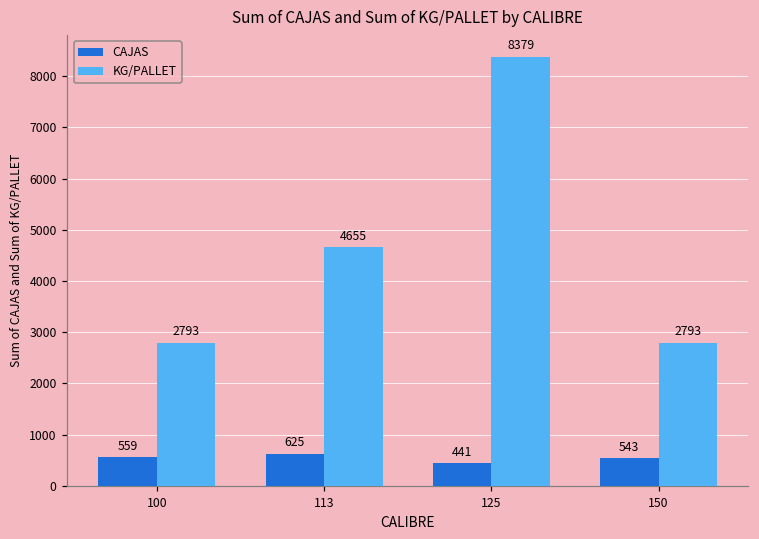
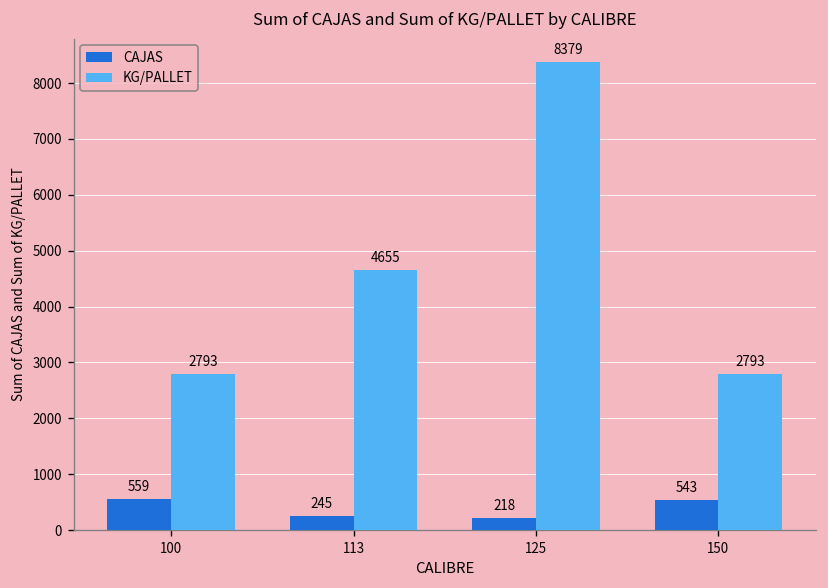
  {
    "CAJAS": {
      "100": 559,
-     "113": 625,
-     "125": 441,
+     "113": 245,
+     "125": 218,
      "150": 543
    },
    "KG/PALLET": {
      "100": 2793,
      "113": 4655,
      "125": 8379,
      "150": 2793
    }
  }
